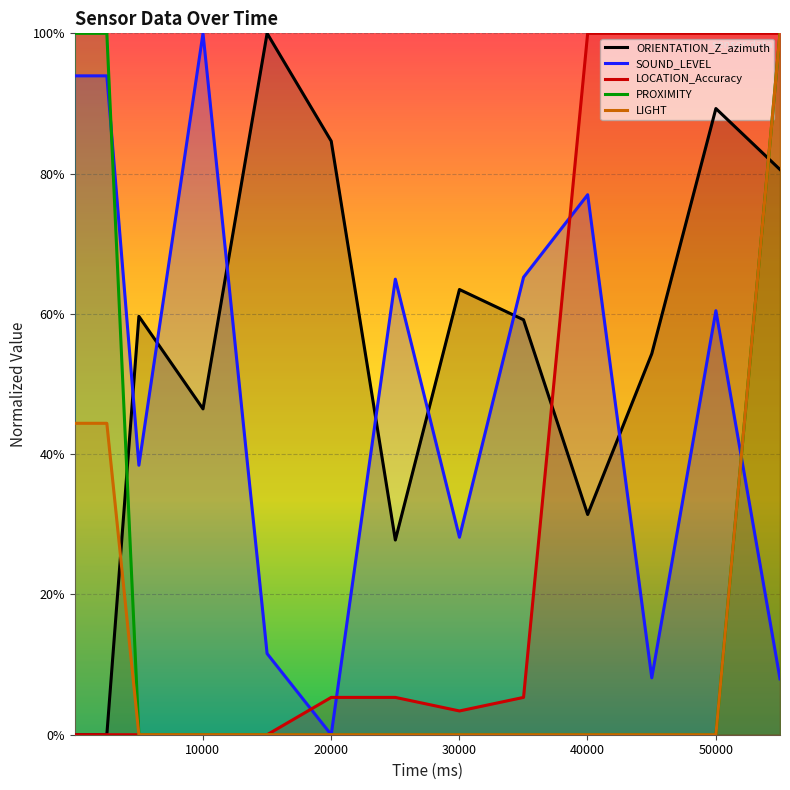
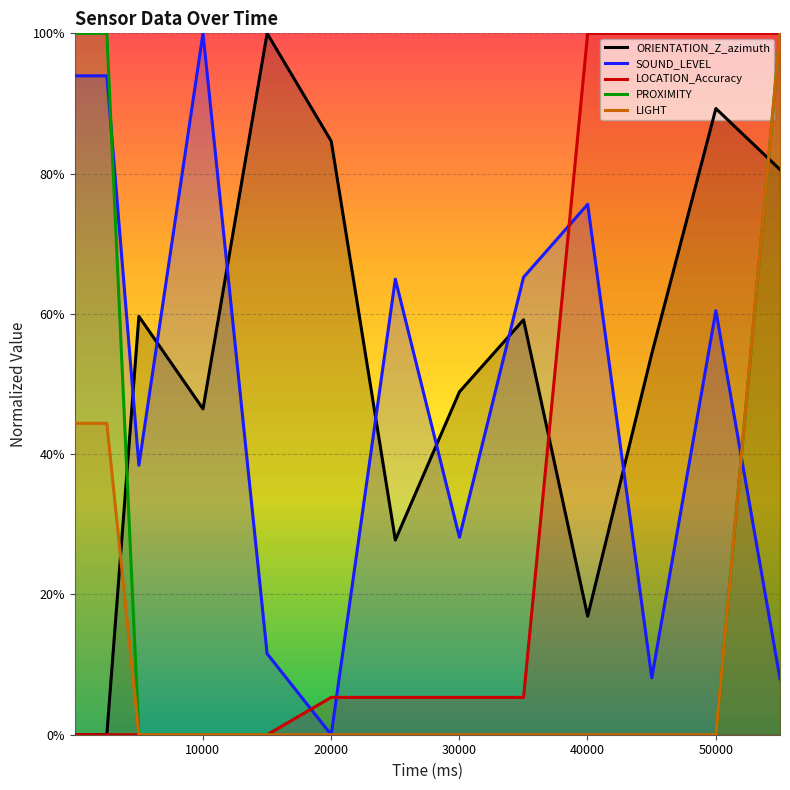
  {
    "ORIENTATION_Z_azimuth": {
      "10000": "46%",
      "20000": "85%",
-     "30000": "63%",
-     "40000": "31%"
+     "30000": "49%",
+     "40000": "17%"
    },
    "SOUND_LEVEL": {
      "10000": "100%",
      "30000": "28%",
-     "40000": "77%",
+     "40000": "76%",
      "50000": "60%"
    },
    "LOCATION_Accuracy": {
      "20000": "5%",
-     "30000": "3%",
+     "30000": "5%",
      "40000": "100%",
      "50000": "100%"
    }
  }
